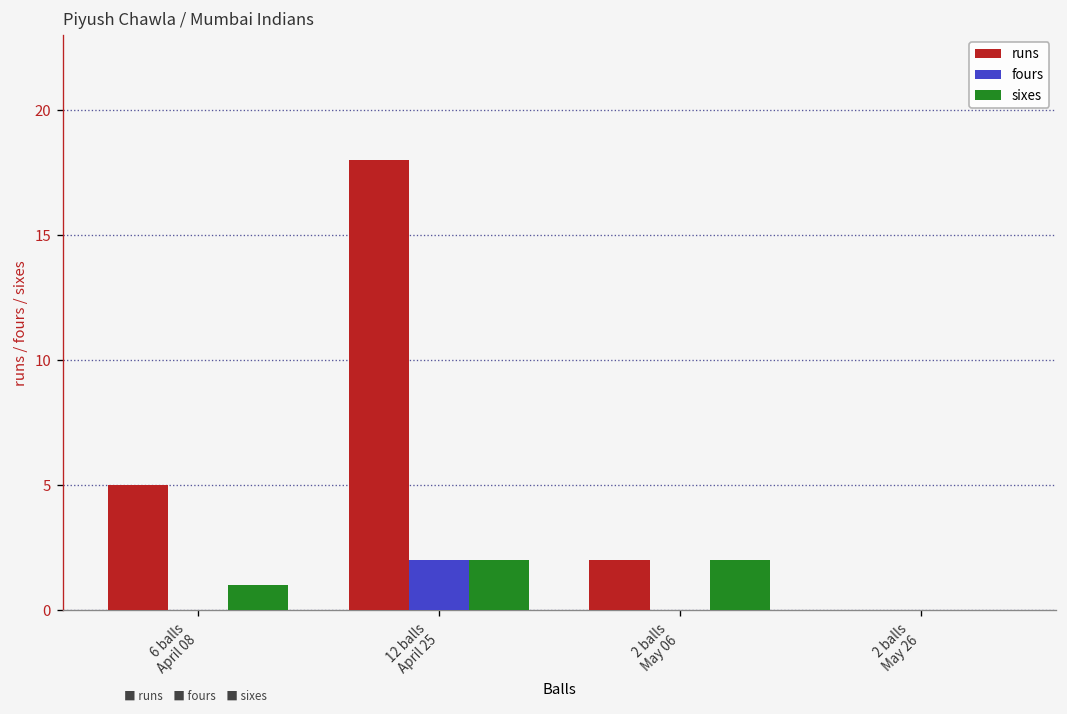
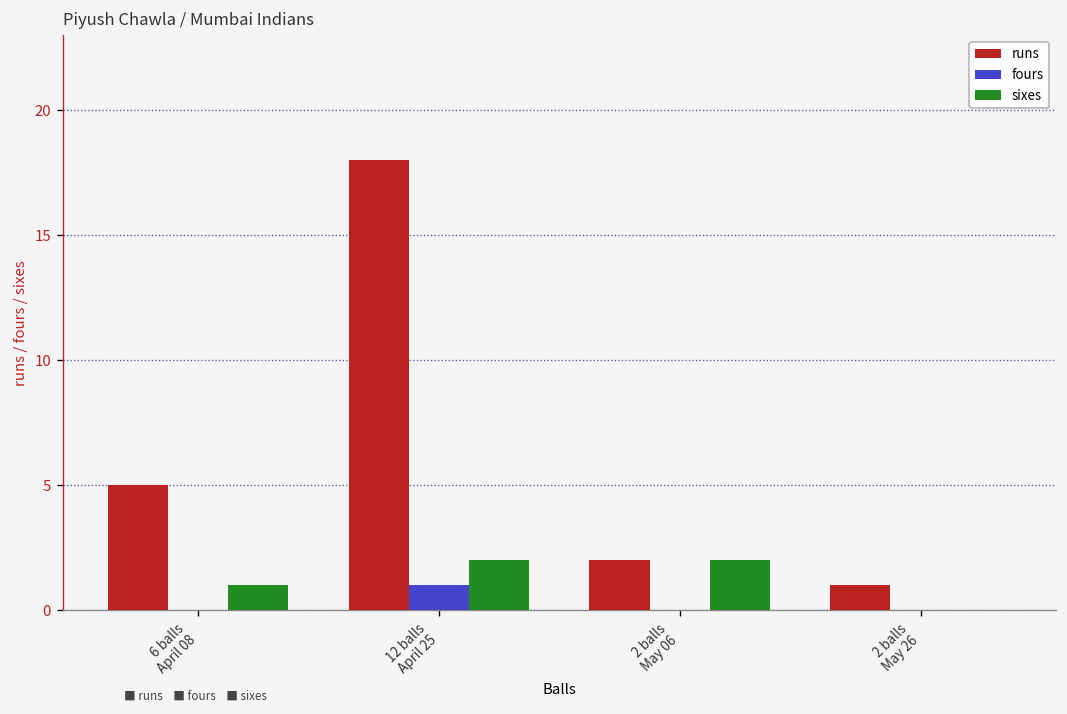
  {
    "runs": {
      "6 balls April 08": 5,
      "12 balls April 25": 18,
      "2 balls May 06": 2,
-     "2 balls May 26": 0
+     "2 balls May 26": 1
    },
    "fours": {
      "6 balls April 08": 0,
-     "12 balls April 25": 2,
+     "12 balls April 25": 1,
      "2 balls May 06": 0,
      "2 balls May 26": 0
    },
    "sixes": {
      "6 balls April 08": 1,
      "12 balls April 25": 2,
      "2 balls May 06": 2,
      "2 balls May 26": 0
    }
  }
